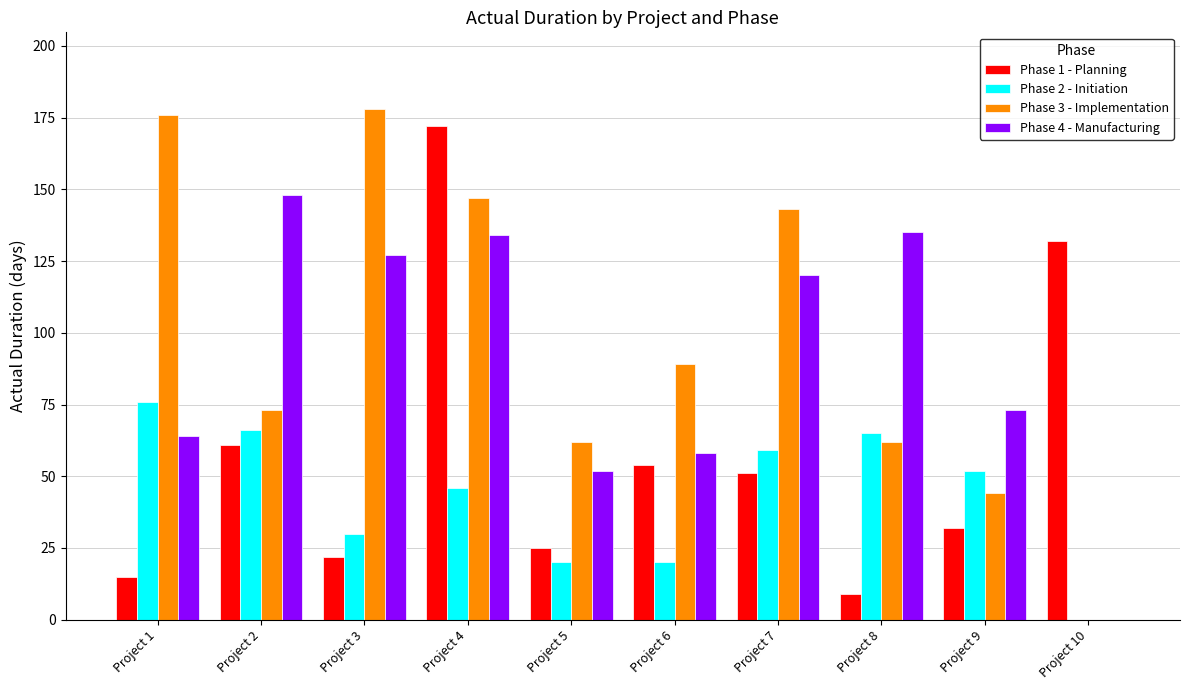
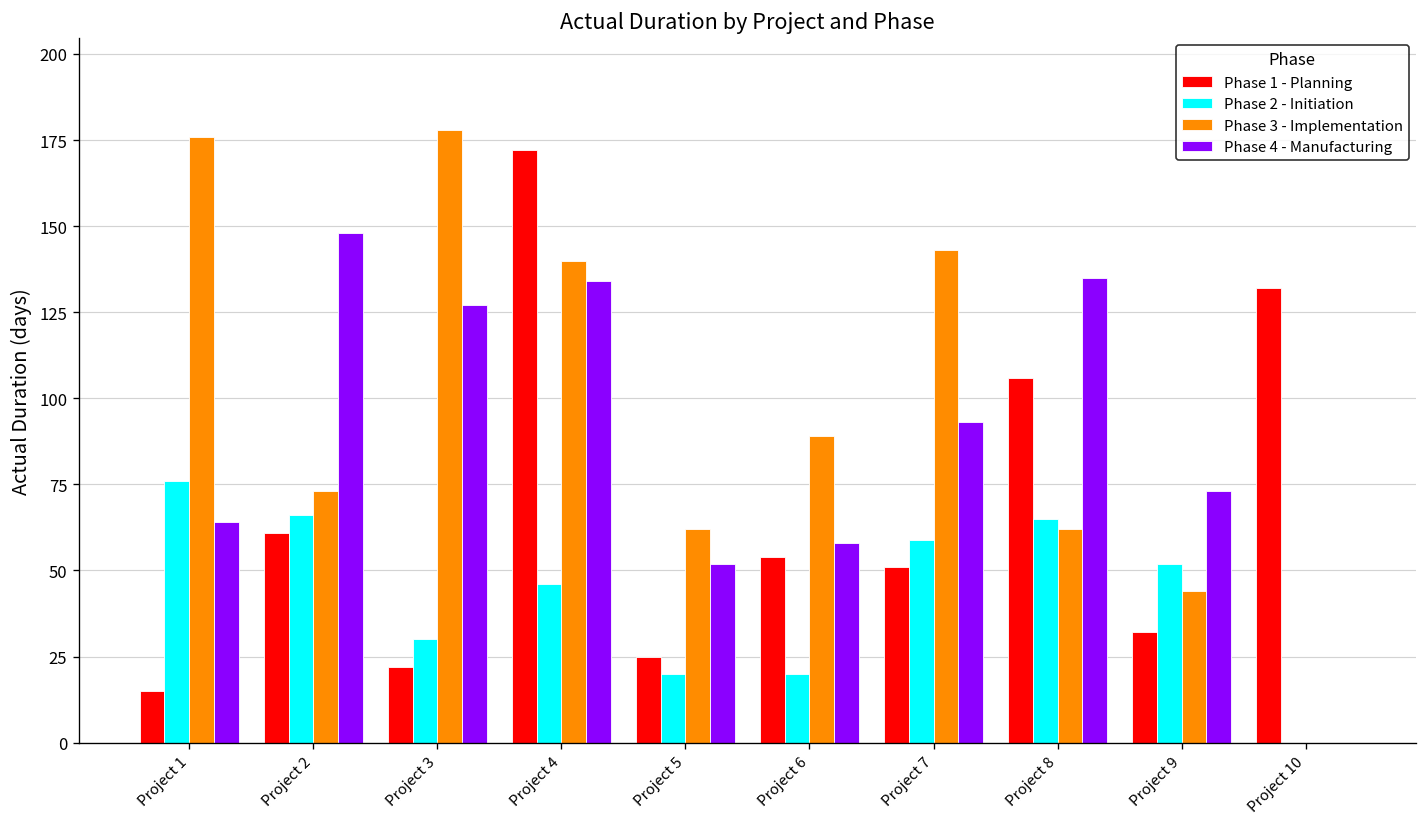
  {
    "Phase 1 - Planning": {
      "Project 1": 15,
      "Project 2": 61,
      "Project 3": 22,
      "Project 4": 172,
      "Project 5": 25,
      "Project 6": 54,
      "Project 7": 51,
-     "Project 8": 9,
+     "Project 8": 106,
      "Project 9": 32,
      "Project 10": 132
    },
    "Phase 2 - Initiation": {
      "Project 1": 76,
      "Project 2": 66,
      "Project 3": 30,
      "Project 4": 46,
      "Project 5": 20,
      "Project 6": 20,
      "Project 7": 59,
      "Project 8": 65,
      "Project 9": 52,
      "Project 10": 0
    },
    "Phase 3 - Implementation": {
      "Project 1": 176,
      "Project 2": 73,
      "Project 3": 178,
-     "Project 4": 147,
+     "Project 4": 140,
      "Project 5": 62,
      "Project 6": 89,
      "Project 7": 143,
      "Project 8": 62,
      "Project 9": 44,
      "Project 10": 0
    },
    "Phase 4 - Manufacturing": {
      "Project 1": 64,
      "Project 2": 148,
      "Project 3": 127,
      "Project 4": 134,
      "Project 5": 52,
      "Project 6": 58,
-     "Project 7": 120,
+     "Project 7": 93,
      "Project 8": 135,
      "Project 9": 73,
      "Project 10": 0
    }
  }
